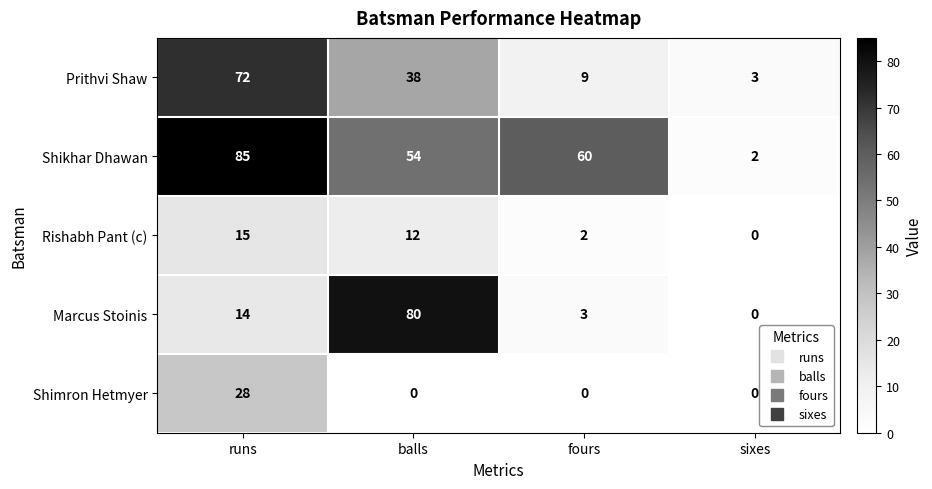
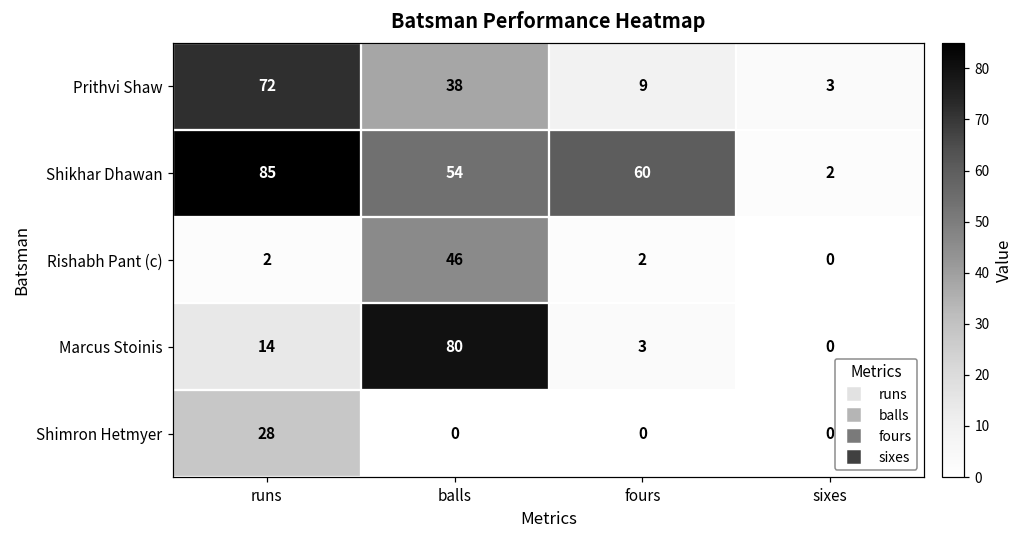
  {
    "Prithvi Shaw": {
      "runs": 72,
      "balls": 38,
      "fours": 9,
      "sixes": 3
    },
    "Shikhar Dhawan": {
      "runs": 85,
      "balls": 54,
      "fours": 60,
      "sixes": 2
    },
    "Rishabh Pant (c)": {
-     "runs": 15,
-     "balls": 12,
+     "runs": 2,
+     "balls": 46,
      "fours": 2,
      "sixes": 0
    },
    "Marcus Stoinis": {
      "runs": 14,
      "balls": 80,
      "fours": 3,
      "sixes": 0
    },
    "Shimron Hetmyer": {
      "runs": 28,
      "balls": 0,
      "fours": 0,
      "sixes": 0
    }
  }
